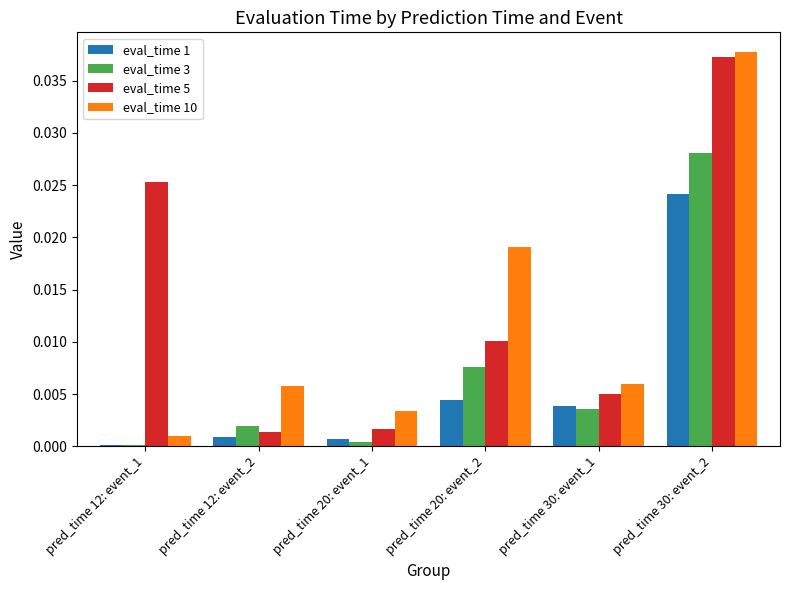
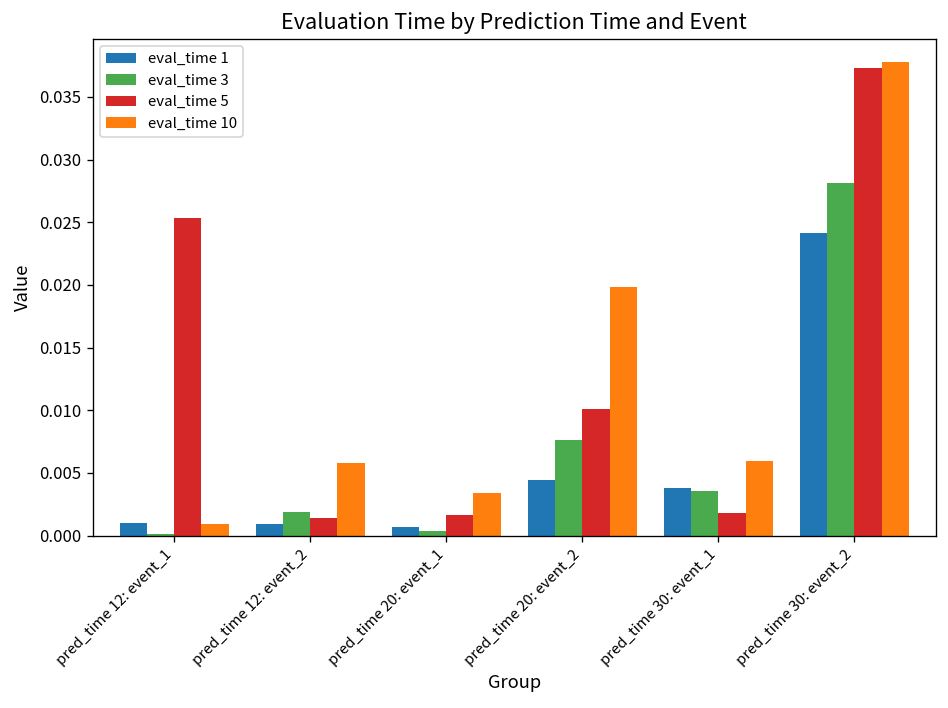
  {
    "eval_time 1": {
-     "pred_time 12: event_1": 0.0001,
+     "pred_time 12: event_1": 0.0010,
      "pred_time 12: event_2": 0.0009,
      "pred_time 20: event_1": 0.0007,
      "pred_time 20: event_2": 0.0044,
      "pred_time 30: event_1": 0.0038,
      "pred_time 30: event_2": 0.0241
    },
    "eval_time 3": {
      "pred_time 12: event_2": 0.0019,
      "pred_time 20: event_1": 0.0004,
      "pred_time 20: event_2": 0.0076,
      "pred_time 30: event_1": 0.0036,
      "pred_time 30: event_2": 0.0281
    },
    "eval_time 5": {
      "pred_time 12: event_1": 0.0253,
      "pred_time 12: event_2": 0.0014,
      "pred_time 20: event_1": 0.0017,
      "pred_time 20: event_2": 0.0101,
-     "pred_time 30: event_1": 0.0050,
+     "pred_time 30: event_1": 0.0018,
      "pred_time 30: event_2": 0.0373
    },
    "eval_time 10": {
      "pred_time 12: event_1": 0.0009,
      "pred_time 12: event_2": 0.0058,
      "pred_time 20: event_1": 0.0034,
-     "pred_time 20: event_2": 0.0190,
+     "pred_time 20: event_2": 0.0199,
      "pred_time 30: event_1": 0.0060,
      "pred_time 30: event_2": 0.0377
    }
  }
